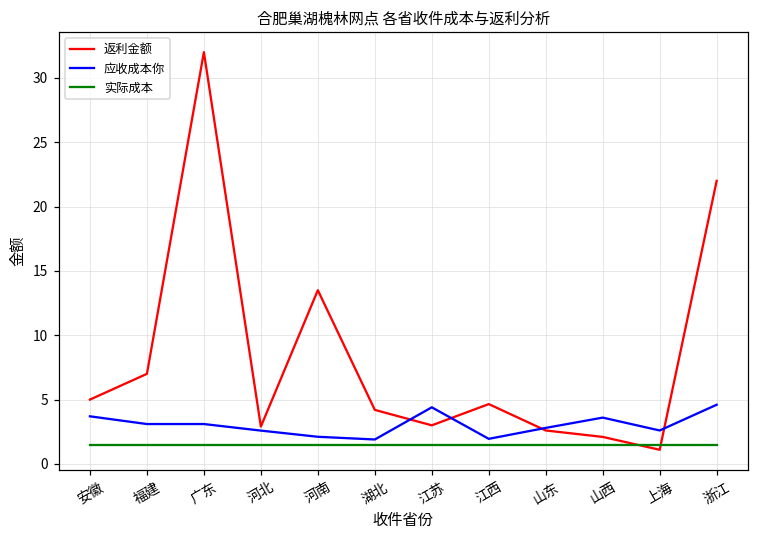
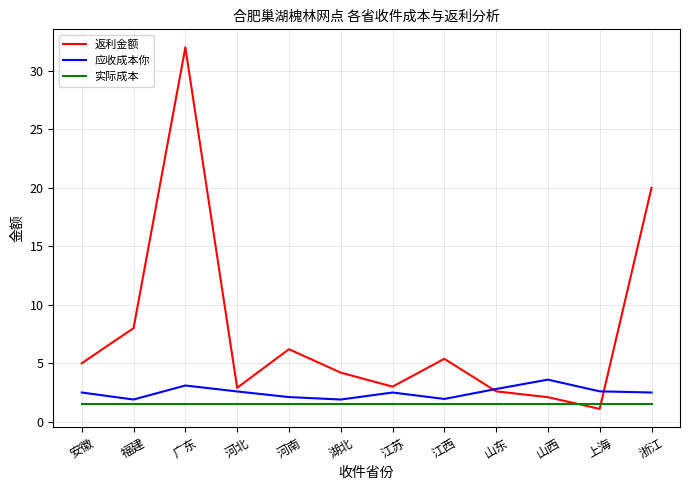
  {
    "返利金额": {
      "安徽": 5.0,
-     "福建": 7,
+     "福建": 8,
      "广东": 32.0,
      "河北": 2.9,
-     "河南": 13.5,
+     "河南": 6.2,
      "湖北": 4.2,
      "江苏": 3.0,
-     "江西": 4.7,
+     "江西": 5.4,
      "山西": 2.1,
      "上海": 1.1,
-     "浙江": 22
+     "浙江": 20
    },
    "应收成本你": {
-     "安徽": 3.7,
-     "福建": 3.1,
+     "安徽": 2.5,
+     "福建": 1.9,
      "广东": 3.1,
      "河北": 2.6,
      "河南": 2.1,
      "湖北": 1.9,
-     "江苏": 4.4,
+     "江苏": 2.5,
      "江西": 2.0,
      "山西": 3.6,
      "上海": 2.6,
-     "浙江": 4.6
+     "浙江": 2.5
    },
    "实际成本": {
      "安徽": 1.5,
      "福建": 1.5,
      "广东": 1.5,
      "河北": 1.5,
      "河南": 1.5,
      "湖北": 1.5,
      "江苏": 1.5,
      "江西": 1.5,
      "山东": 1.5,
      "山西": 1.5,
      "上海": 1.5,
      "浙江": 1.5
    }
  }
